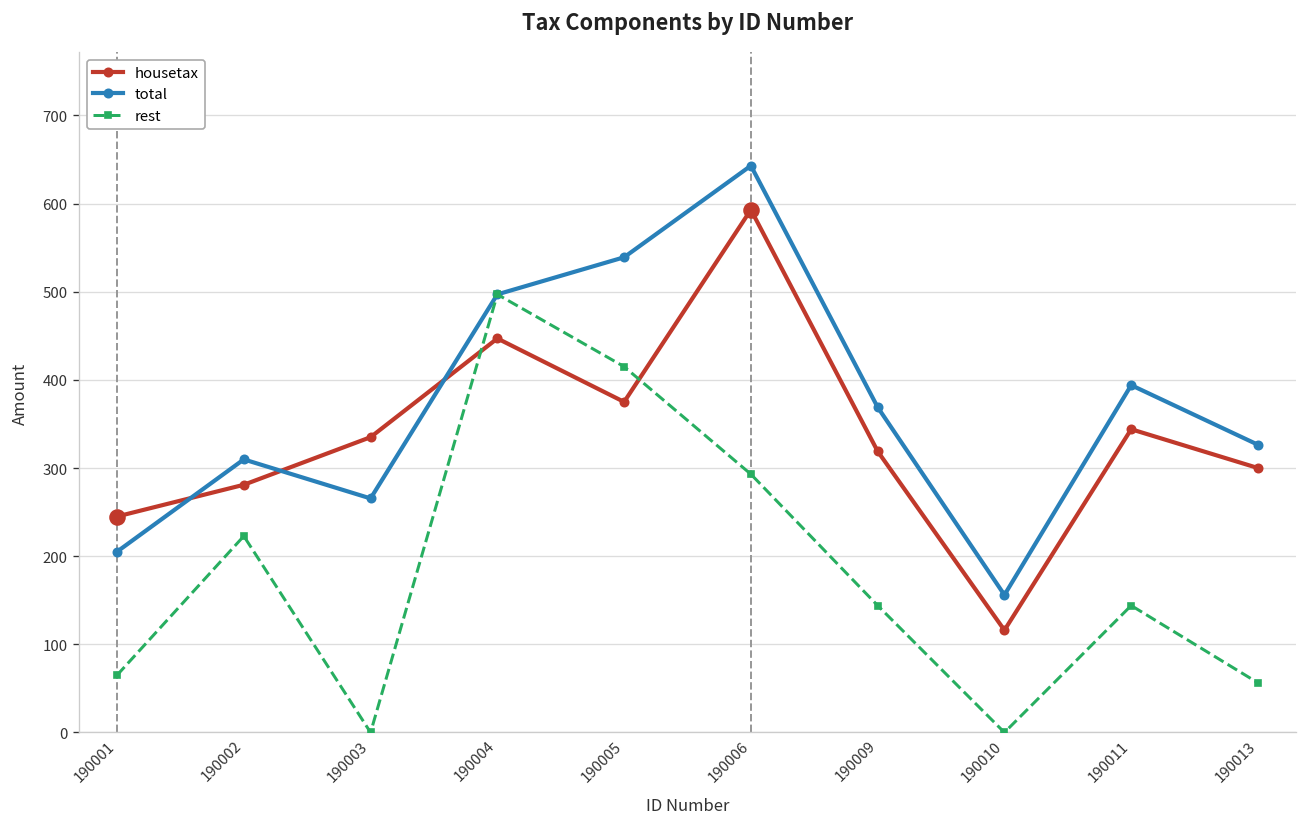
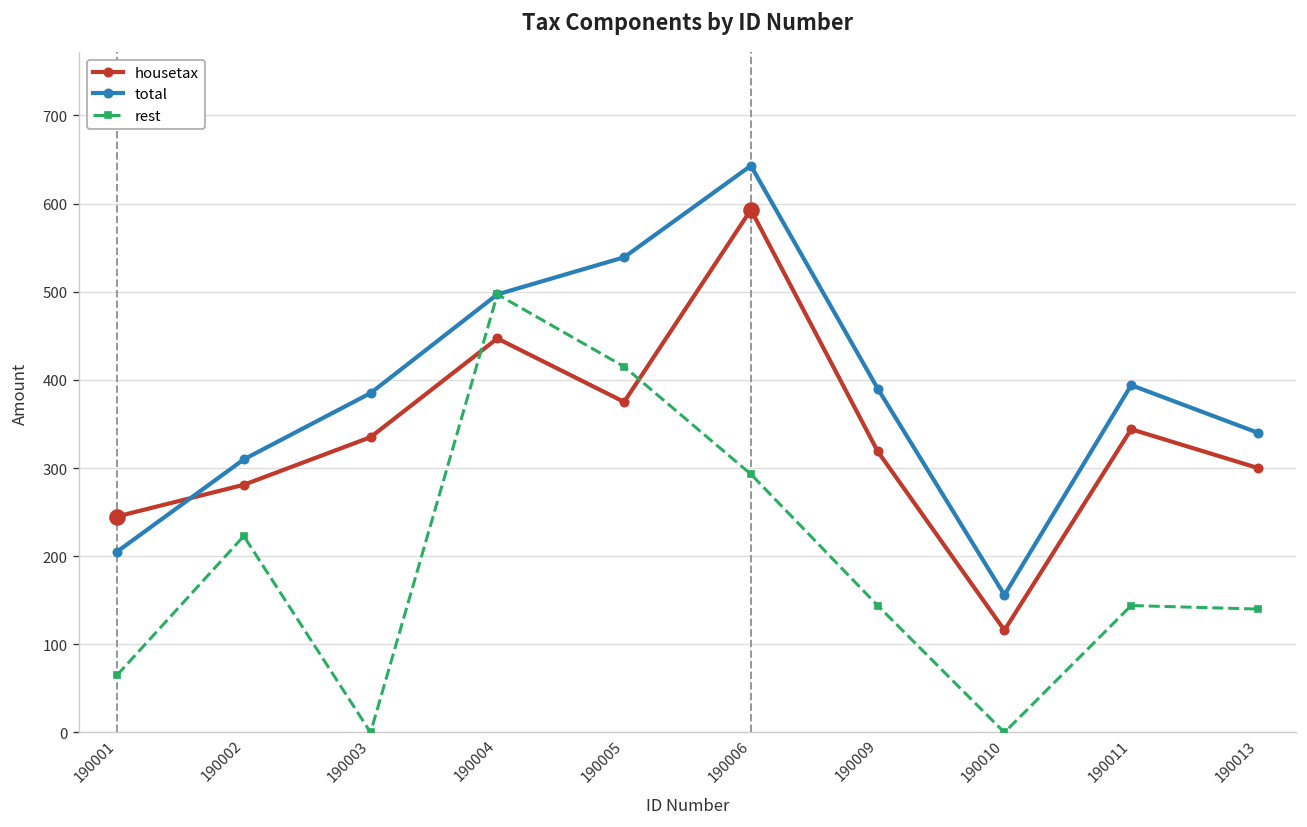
  {
    "total": {
      "190001": 210,
      "190002": 310,
-     "190003": 270,
+     "190003": 390,
      "190005": 540,
      "190006": 640,
-     "190009": 370,
+     "190009": 390,
      "190010": 160,
      "190011": 390,
-     "190013": 330
+     "190013": 340
    },
    "rest": {
      "190001": 70,
      "190002": 220,
      "190003": 0,
      "190005": 420,
      "190006": 290,
      "190009": 140,
      "190010": 0,
      "190011": 140,
-     "190013": 60
+     "190013": 140
    }
  }
